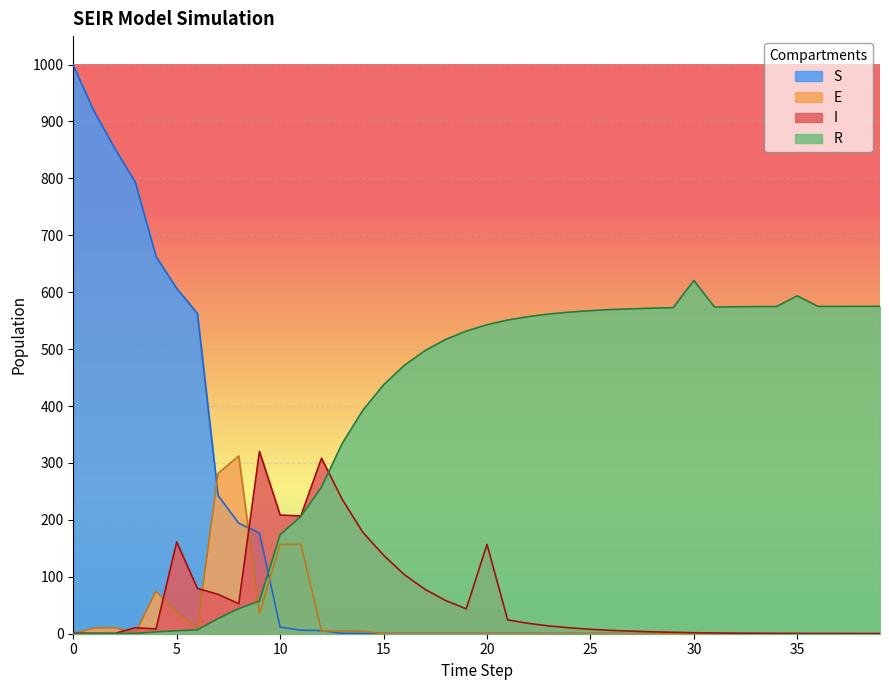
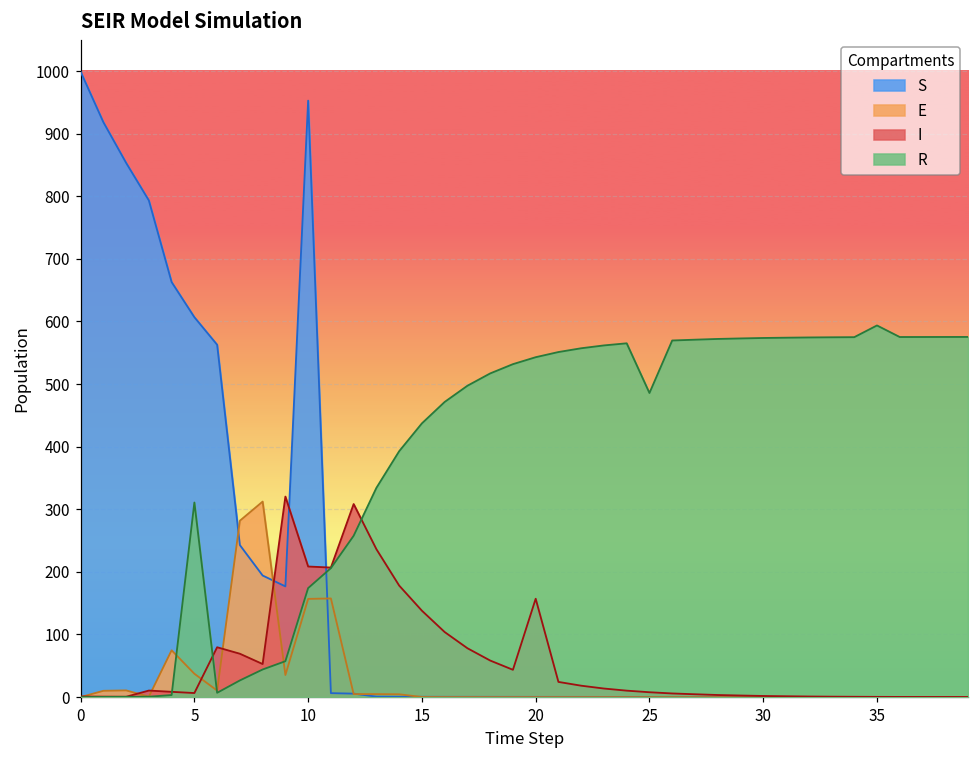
  {
    "S": {
      "0": 1000,
      "5": 610,
-     "10": 10
+     "10": 950
    },
    "E": {
      "5": 40,
      "10": 160
    },
    "I": {
-     "5": 160,
+     "5": 10,
      "10": 210,
      "15": 140,
      "20": 160,
      "25": 10
    },
    "R": {
-     "5": 10,
+     "5": 310,
      "10": 170,
      "15": 440,
      "20": 540,
-     "25": 570,
-     "30": 620,
+     "25": 490,
+     "30": 570,
      "35": 590
    }
  }
